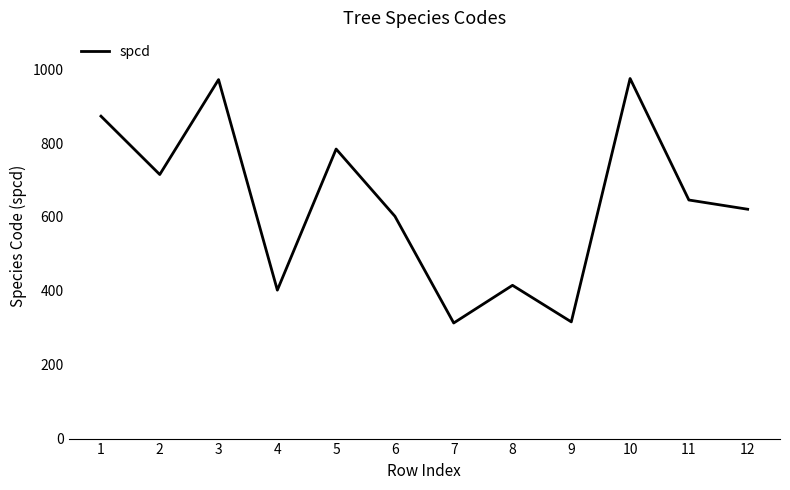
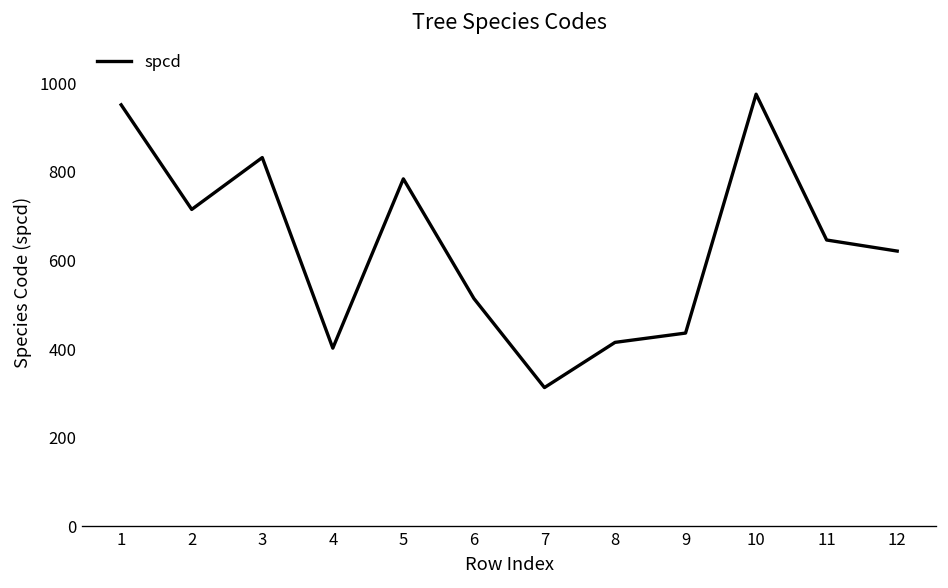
  {
-   "1": 870,
+   "1": 950,
    "2": 720,
-   "3": 970,
+   "3": 830,
    "4": 400,
    "5": 780,
-   "6": 600,
+   "6": 510,
    "7": 310,
    "8": 420,
-   "9": 320,
+   "9": 440,
    "10": 980,
    "11": 650,
    "12": 620
  }
